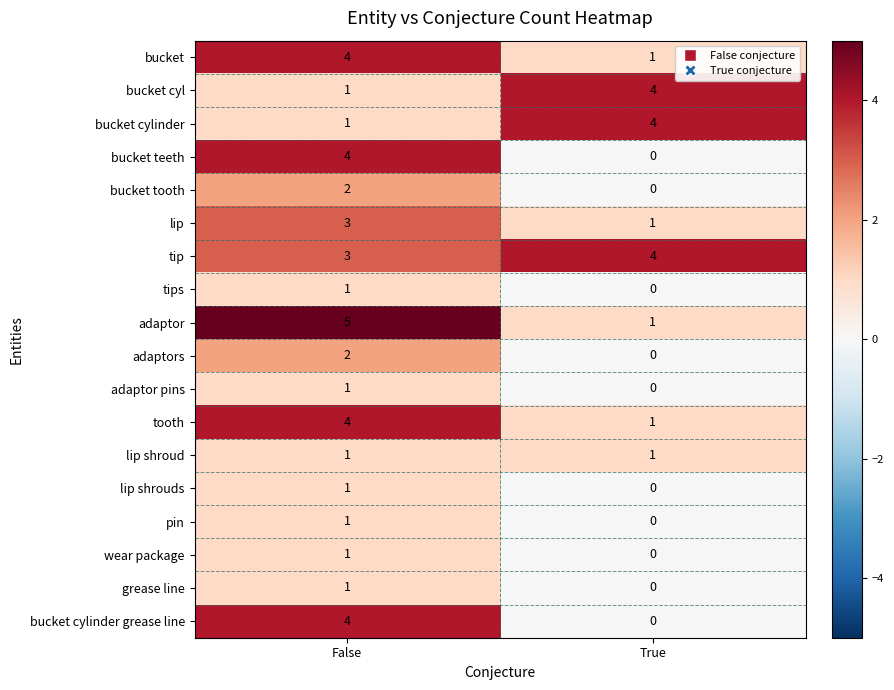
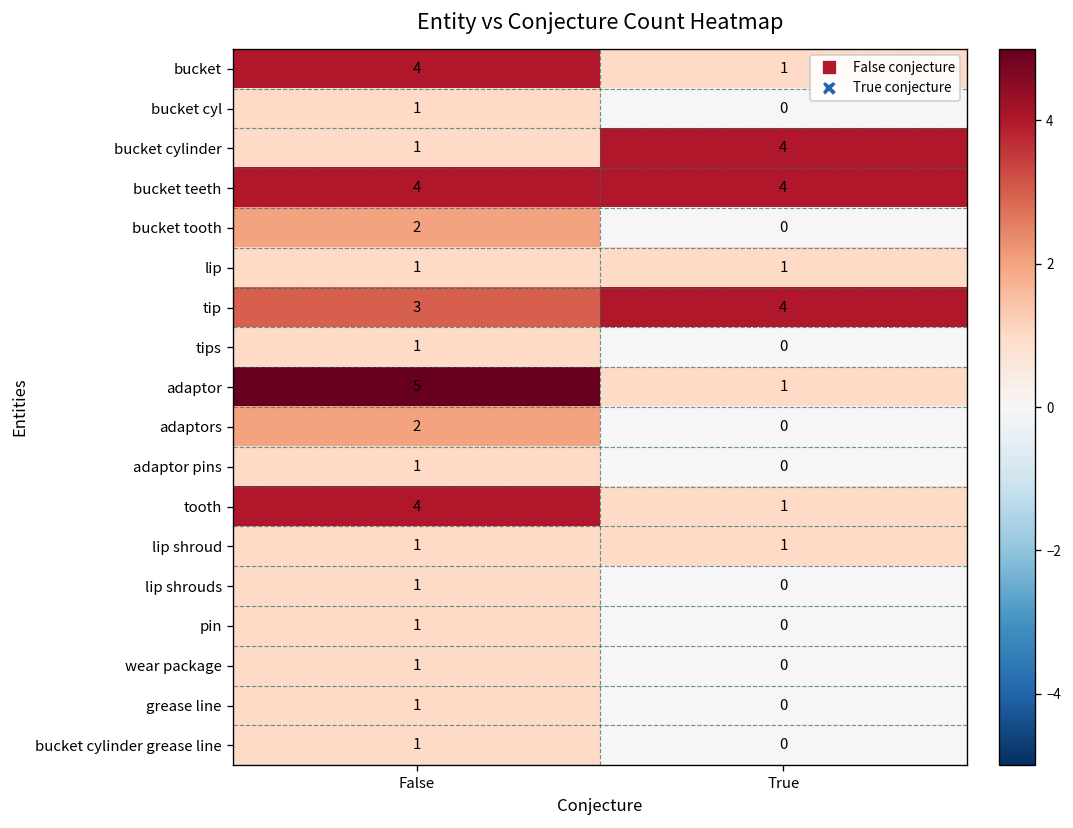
  {
    "bucket": {
      "False": 4,
      "True": 1
    },
    "bucket cyl": {
      "False": 1,
-     "True": 4
+     "True": 0
    },
    "bucket cylinder": {
      "False": 1,
      "True": 4
    },
    "bucket teeth": {
      "False": 4,
-     "True": 0
+     "True": 4
    },
    "bucket tooth": {
      "False": 2,
      "True": 0
    },
    "lip": {
-     "False": 3,
+     "False": 1,
      "True": 1
    },
    "tip": {
      "False": 3,
      "True": 4
    },
    "tips": {
      "False": 1,
      "True": 0
    },
    "adaptor": {
      "False": 5,
      "True": 1
    },
    "adaptors": {
      "False": 2,
      "True": 0
    },
    "adaptor pins": {
      "False": 1,
      "True": 0
    },
    "tooth": {
      "False": 4,
      "True": 1
    },
    "lip shroud": {
      "False": 1,
      "True": 1
    },
    "lip shrouds": {
      "False": 1,
      "True": 0
    },
    "pin": {
      "False": 1,
      "True": 0
    },
    "wear package": {
      "False": 1,
      "True": 0
    },
    "grease line": {
      "False": 1,
      "True": 0
    },
    "bucket cylinder grease line": {
-     "False": 4,
+     "False": 1,
      "True": 0
    }
  }
